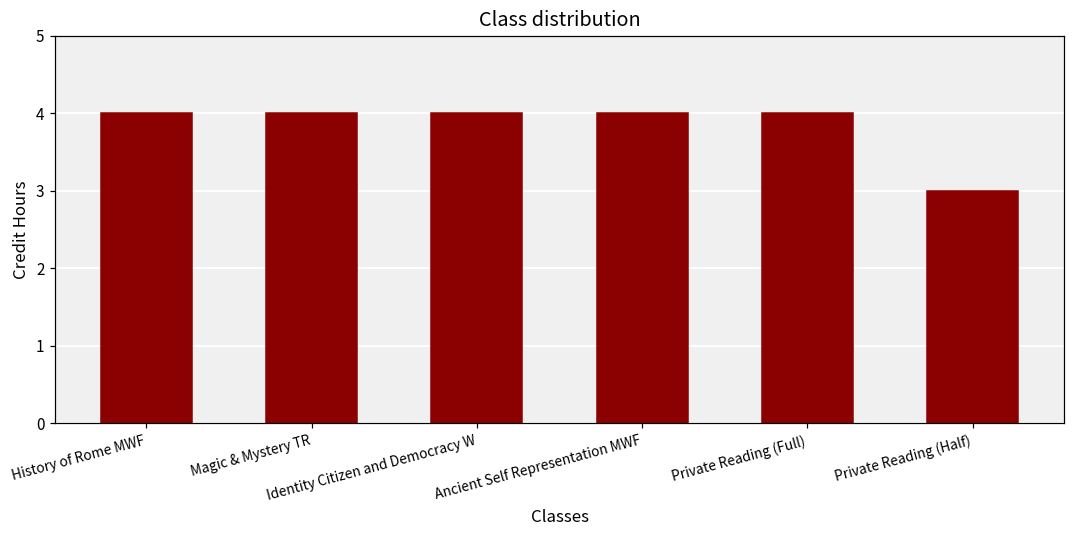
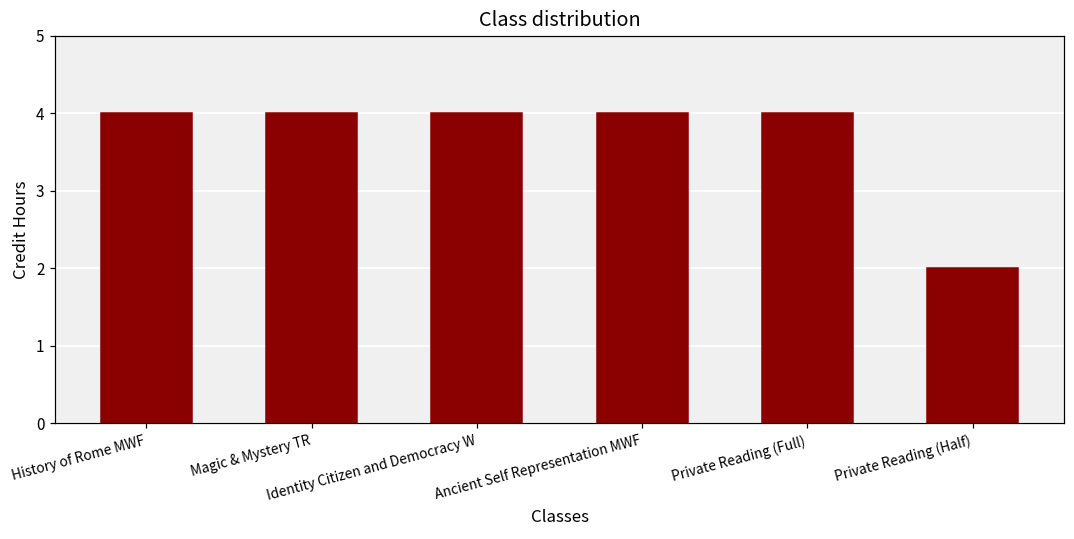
  {
    "History of Rome MWF": 4,
    "Magic & Mystery TR": 4,
    "Identity Citizen and Democracy W": 4,
    "Ancient Self Representation MWF": 4,
    "Private Reading (Full)": 4,
-   "Private Reading (Half)": 3
+   "Private Reading (Half)": 2
  }
